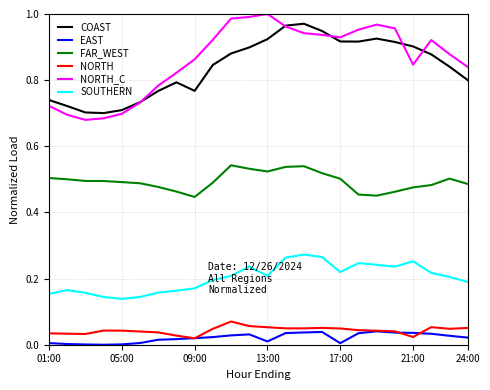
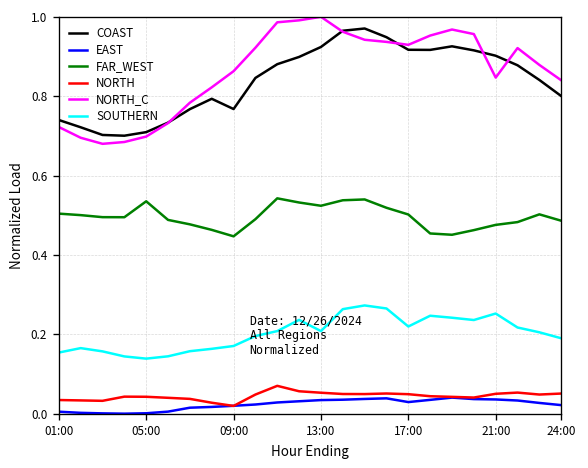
  {
    "COAST": {
      "01:00": 0.74,
      "05:00": 0.71,
      "09:00": 0.77,
      "13:00": 0.92,
      "17:00": 0.92,
      "21:00": 0.90,
      "24:00": 0.80
    },
    "EAST": {
      "01:00": 0.00,
      "05:00": 0.00,
-     "13:00": 0.01,
-     "17:00": 0.00,
+     "13:00": 0.03,
+     "17:00": 0.03,
      "21:00": 0.04,
      "24:00": 0.02
    },
    "FAR_WEST": {
      "01:00": 0.50,
-     "05:00": 0.49,
+     "05:00": 0.54,
      "09:00": 0.45,
      "13:00": 0.52,
      "17:00": 0.50,
      "21:00": 0.48,
      "24:00": 0.49
    },
    "NORTH": {
      "01:00": 0.03,
      "05:00": 0.04,
      "13:00": 0.05,
      "17:00": 0.05,
-     "21:00": 0.02,
+     "21:00": 0.05,
      "24:00": 0.05
    },
    "NORTH_C": {
      "01:00": 0.72,
      "05:00": 0.70,
      "09:00": 0.86,
      "13:00": 1.00,
      "17:00": 0.93,
      "21:00": 0.85,
      "24:00": 0.84
    },
    "SOUTHERN": {
      "01:00": 0.15,
      "05:00": 0.14,
      "09:00": 0.17,
      "17:00": 0.22,
      "21:00": 0.25,
      "24:00": 0.19
    }
  }
